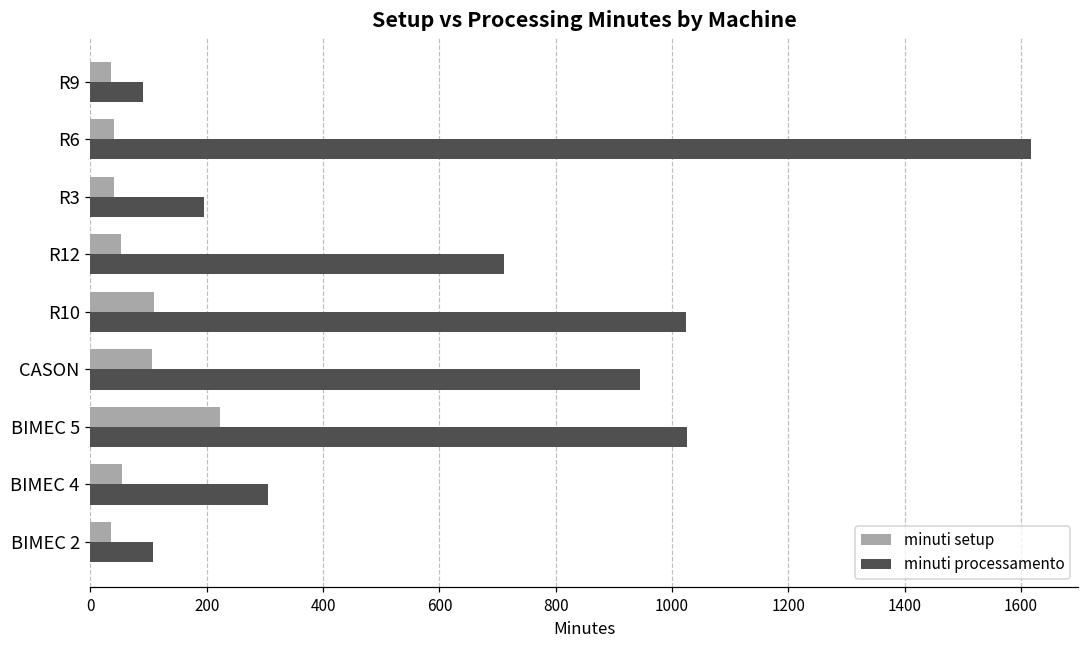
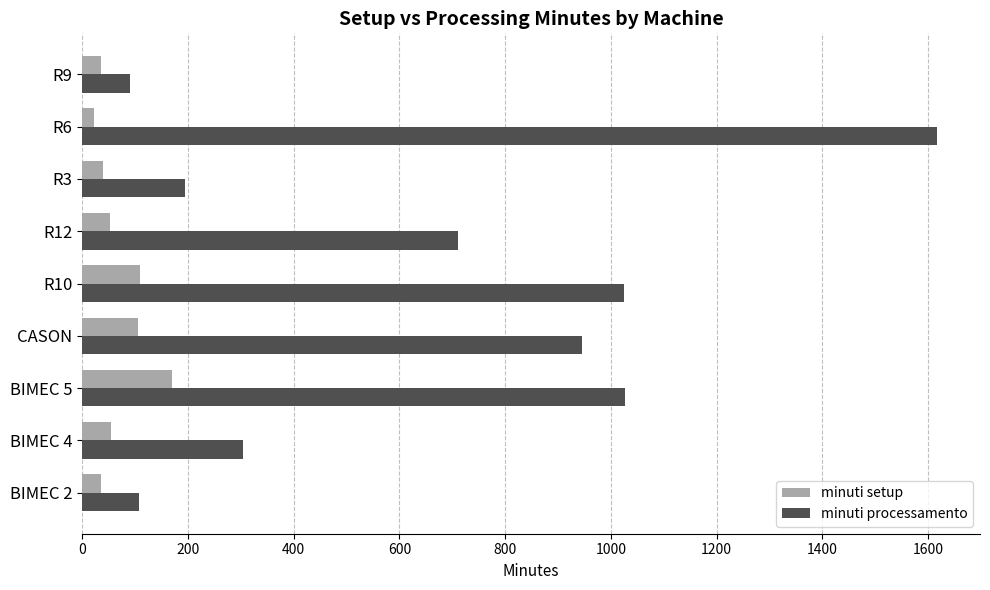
  {
    "minuti setup": {
      "R9": 40,
-     "R6": 40,
+     "R6": 20,
      "R3": 40,
      "R12": 50,
      "R10": 110,
      "CASON": 110,
-     "BIMEC 5": 220,
+     "BIMEC 5": 170,
      "BIMEC 4": 50,
      "BIMEC 2": 40
    },
    "minuti processamento": {
      "R9": 90,
      "R6": 1620,
      "R3": 190,
      "R12": 710,
      "R10": 1020,
      "CASON": 940,
      "BIMEC 5": 1030,
      "BIMEC 4": 310,
      "BIMEC 2": 110
    }
  }
